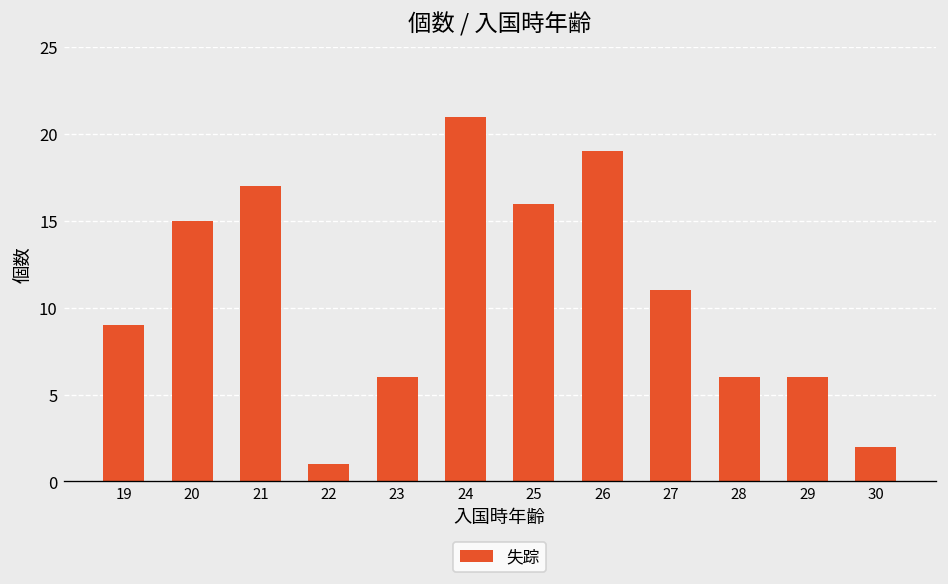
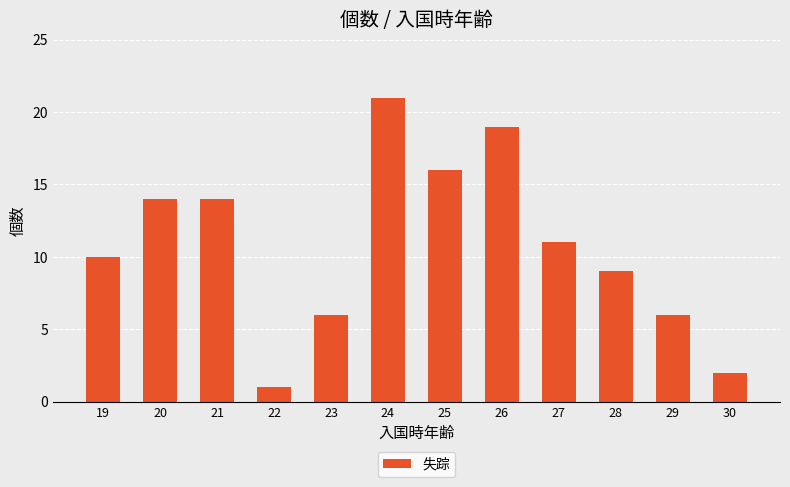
  {
-   "19": 9,
-   "20": 15,
-   "21": 17,
+   "19": 10,
+   "20": 14,
+   "21": 14,
    "22": 1,
    "23": 6,
    "24": 21,
    "25": 16,
    "26": 19,
    "27": 11,
-   "28": 6,
+   "28": 9,
    "29": 6,
    "30": 2
  }
